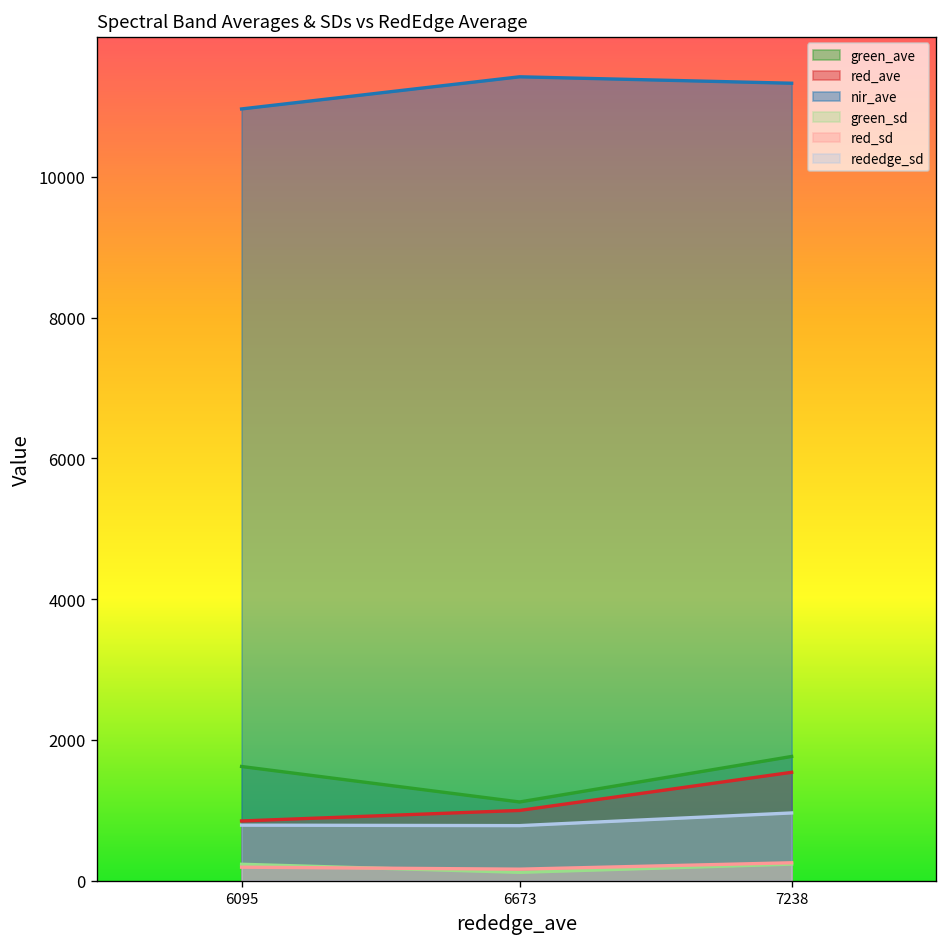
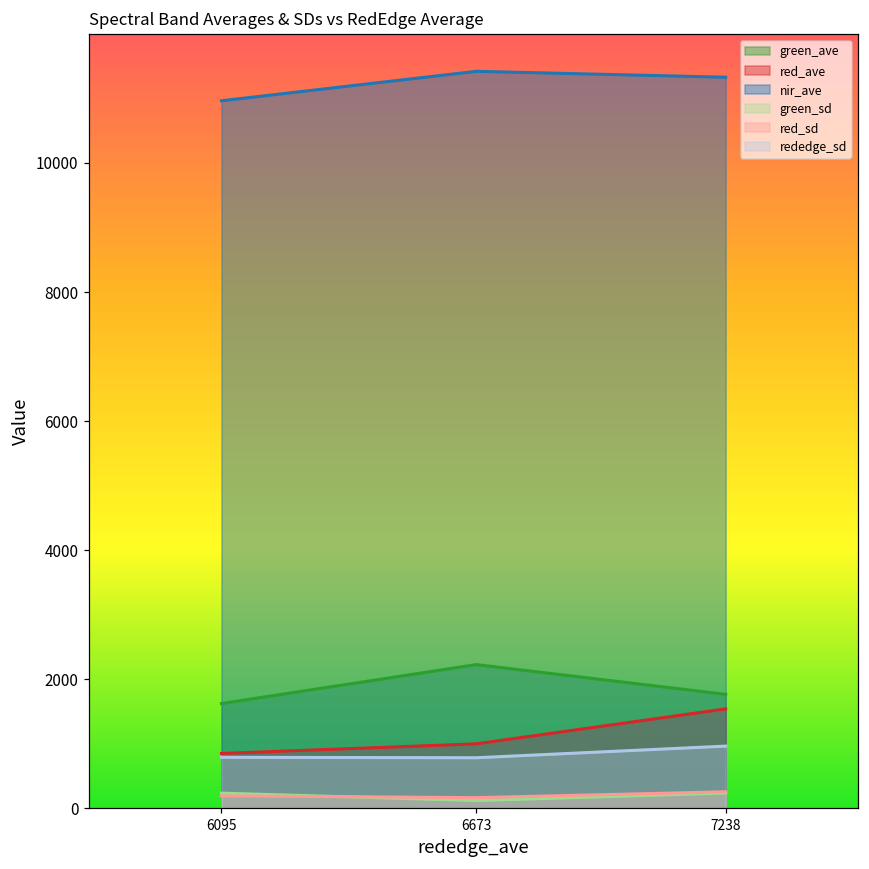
  {
    "green_ave": {
      "6095": 1600,
-     "6673": 1100,
+     "6673": 2200,
      "7238": 1800
    },
    "red_ave": {
      "6095": 800,
      "6673": 1000,
      "7238": 1500
    },
    "nir_ave": {
      "6095": 11000,
      "6673": 11400,
      "7238": 11300
    },
    "red_sd": {
      "6673": 200
    }
  }
